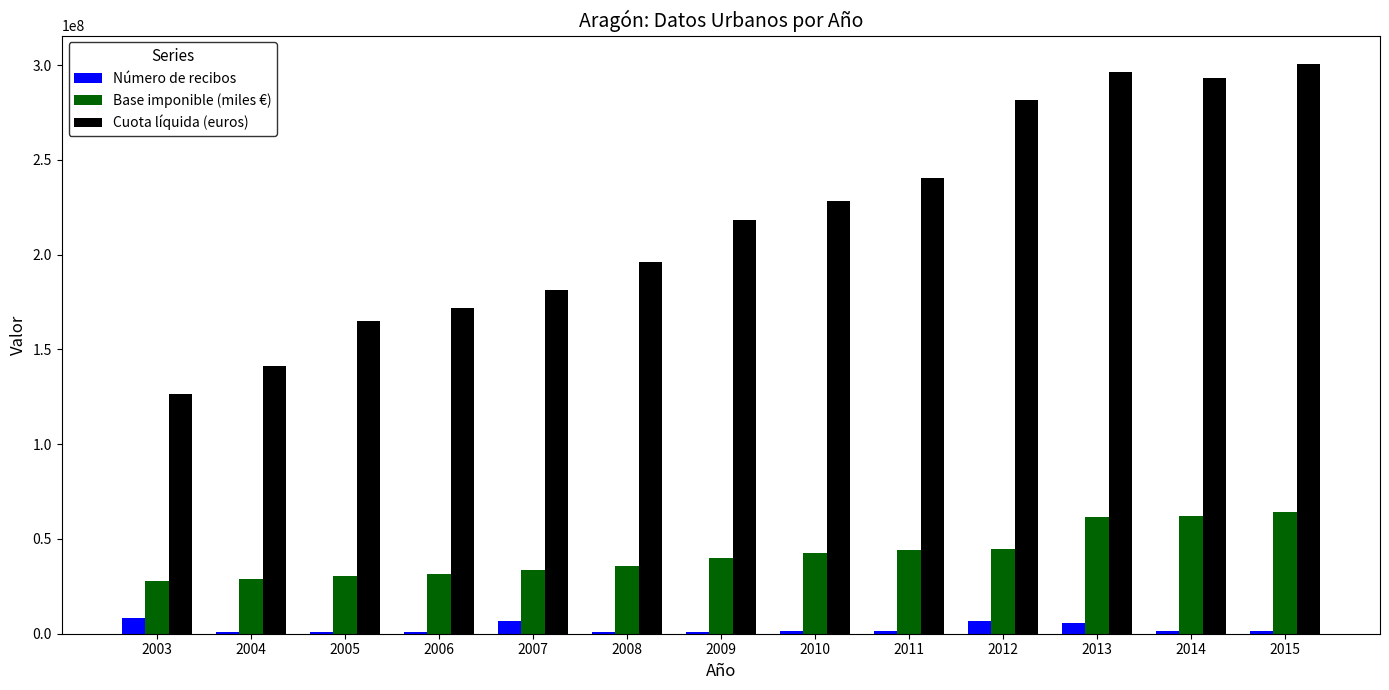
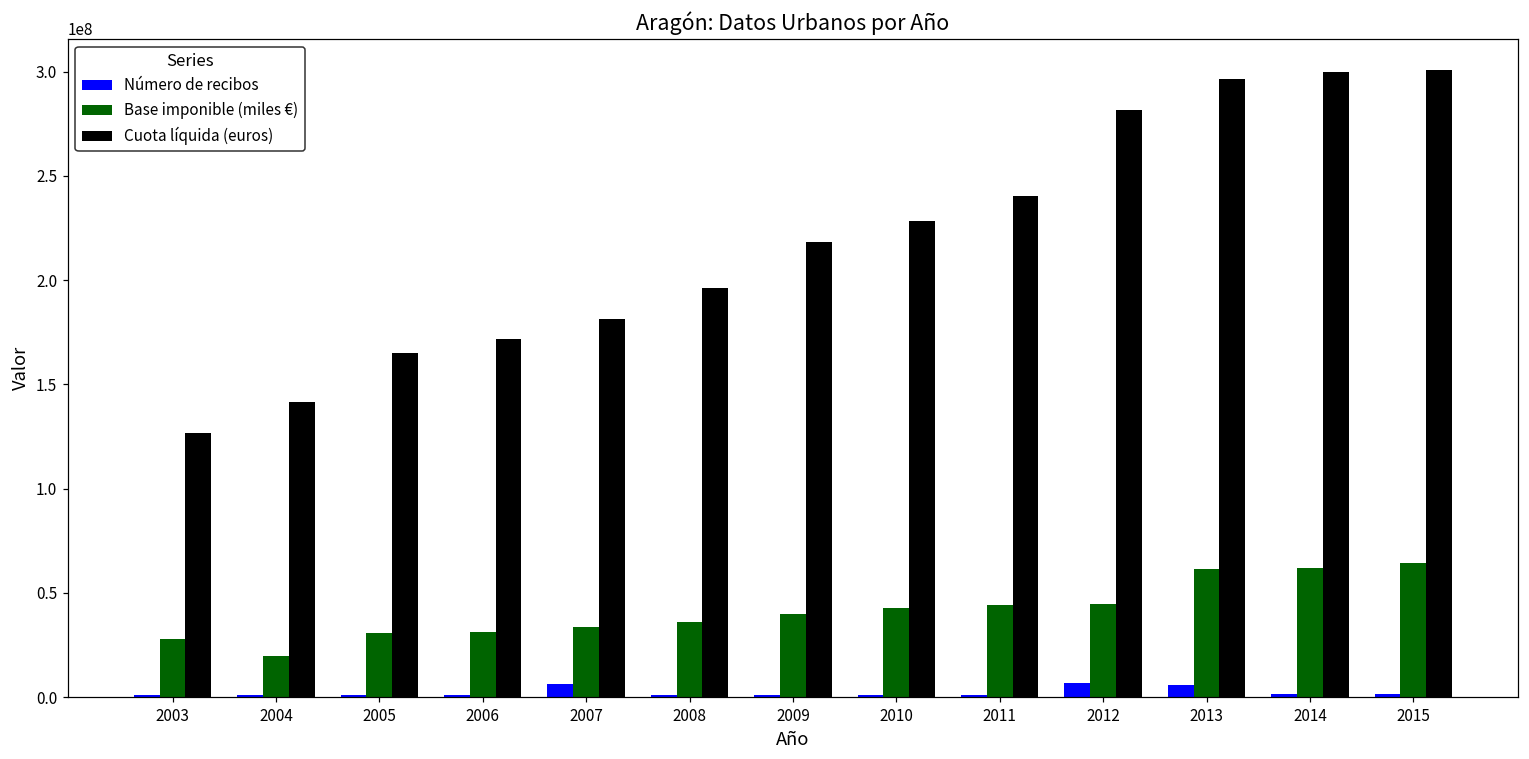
  {
    "Número de recibos": {
-     "2003": 8000000,
+     "2003": 1000000,
      "2007": 6000000,
      "2012": 7000000,
      "2013": 6000000
    },
    "Base imponible (miles €)": {
      "2003": 28000000,
-     "2004": 29000000,
+     "2004": 20000000,
      "2005": 31000000,
      "2006": 31000000,
      "2007": 34000000,
      "2008": 36000000,
      "2009": 40000000,
      "2010": 43000000,
      "2011": 44000000,
      "2012": 45000000,
      "2013": 62000000,
      "2014": 62000000,
      "2015": 64000000
    },
    "Cuota líquida (euros)": {
      "2003": 127000000,
      "2004": 141000000,
      "2005": 165000000,
      "2006": 172000000,
      "2007": 181000000,
      "2008": 196000000,
      "2009": 218000000,
      "2010": 228000000,
      "2011": 240000000,
      "2012": 282000000,
      "2013": 296000000,
-     "2014": 293000000,
+     "2014": 300000000,
      "2015": 301000000
    }
  }
